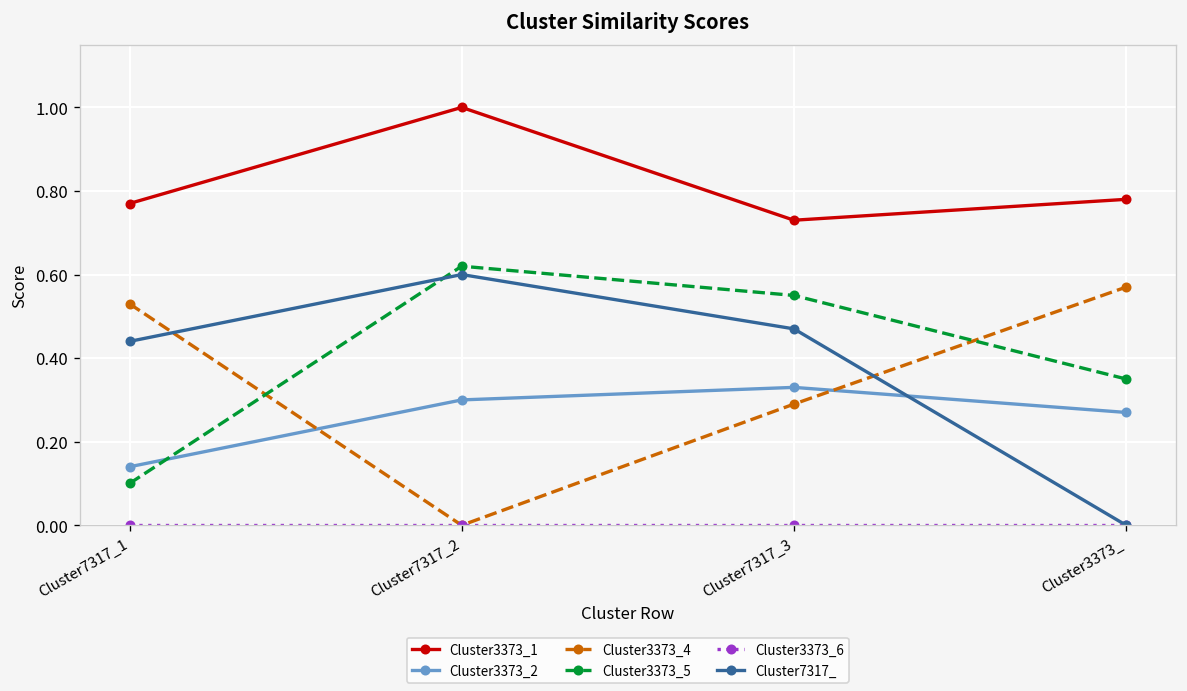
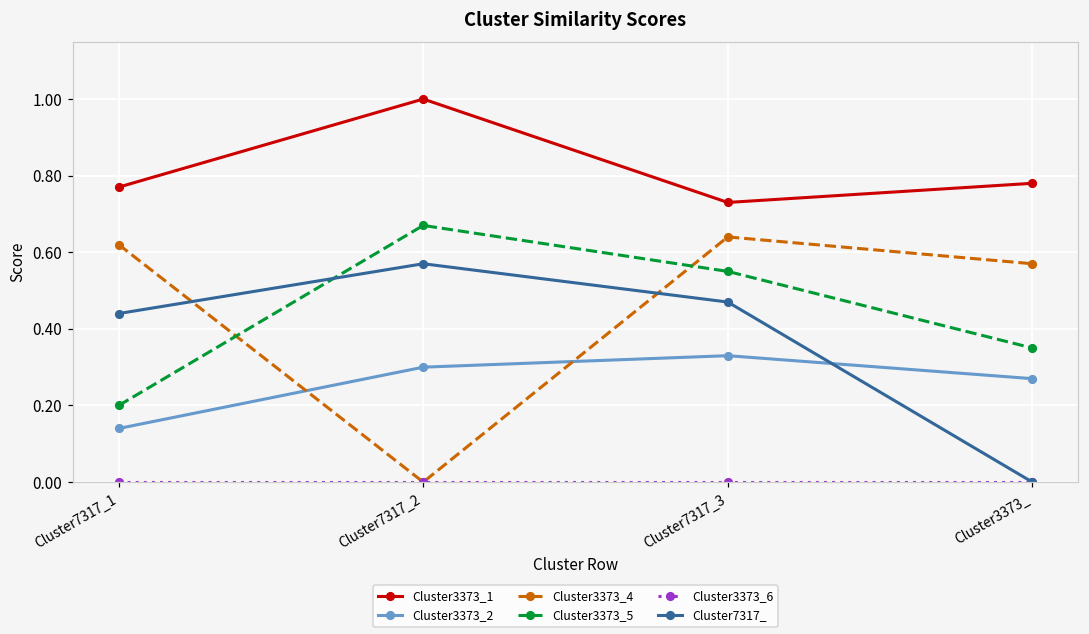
  {
    "Cluster3373_1": {
      "Cluster7317_1": 0.77,
      "Cluster7317_2": 1.00,
      "Cluster7317_3": 0.73,
      "Cluster3373_": 0.78
    },
    "Cluster3373_2": {
      "Cluster7317_1": 0.14,
      "Cluster7317_2": 0.30,
      "Cluster7317_3": 0.33,
      "Cluster3373_": 0.27
    },
    "Cluster3373_4": {
-     "Cluster7317_1": 0.53,
-     "Cluster7317_3": 0.29,
+     "Cluster7317_1": 0.62,
+     "Cluster7317_3": 0.64,
      "Cluster3373_": 0.57
    },
    "Cluster3373_5": {
-     "Cluster7317_1": 0.1,
-     "Cluster7317_2": 0.62,
+     "Cluster7317_1": 0.2,
+     "Cluster7317_2": 0.67,
      "Cluster7317_3": 0.55,
      "Cluster3373_": 0.35
    },
    "Cluster3373_6": {
      "Cluster7317_1": 0.00,
      "Cluster7317_3": 0.00
    },
    "Cluster7317_": {
      "Cluster7317_1": 0.44,
-     "Cluster7317_2": 0.60,
+     "Cluster7317_2": 0.57,
      "Cluster7317_3": 0.47
    }
  }
